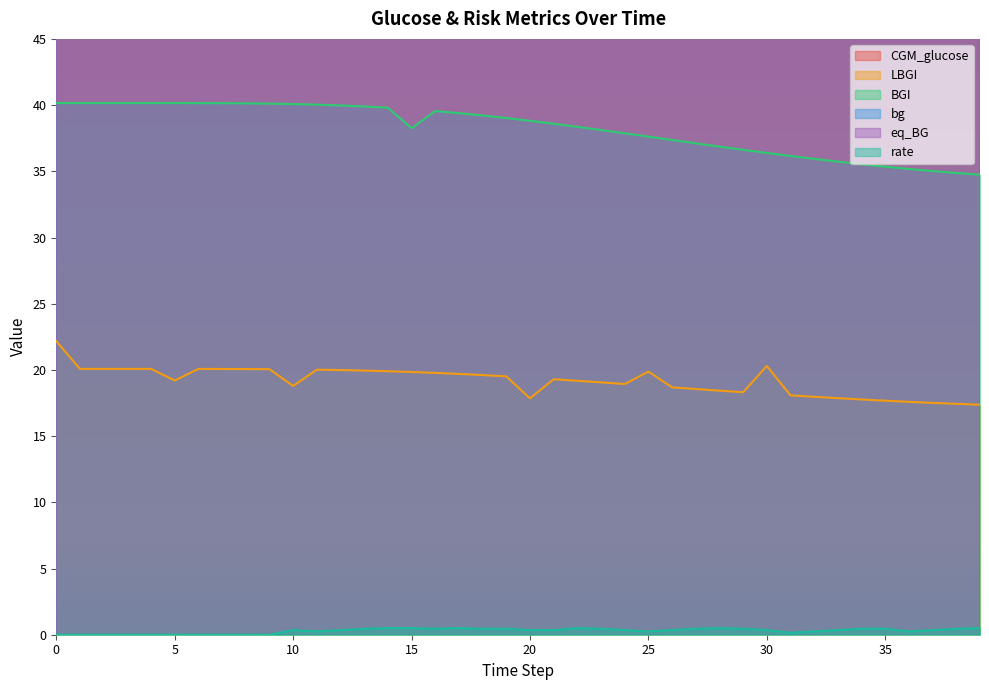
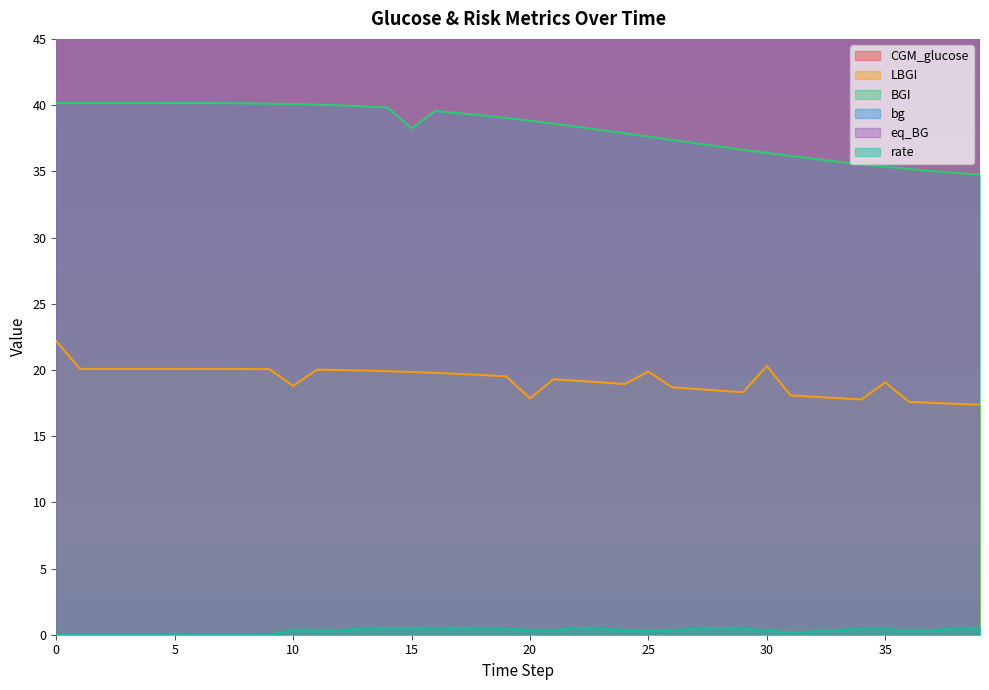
  {
    "LBGI": {
      "0": 22.2,
-     "5": 19.2,
+     "5": 20.1,
      "10": 18.8,
      "15": 19.8,
      "20": 17.8,
      "25": 19.9,
      "30": 20.3,
-     "35": 17.7
+     "35": 19.1
    }
  }
